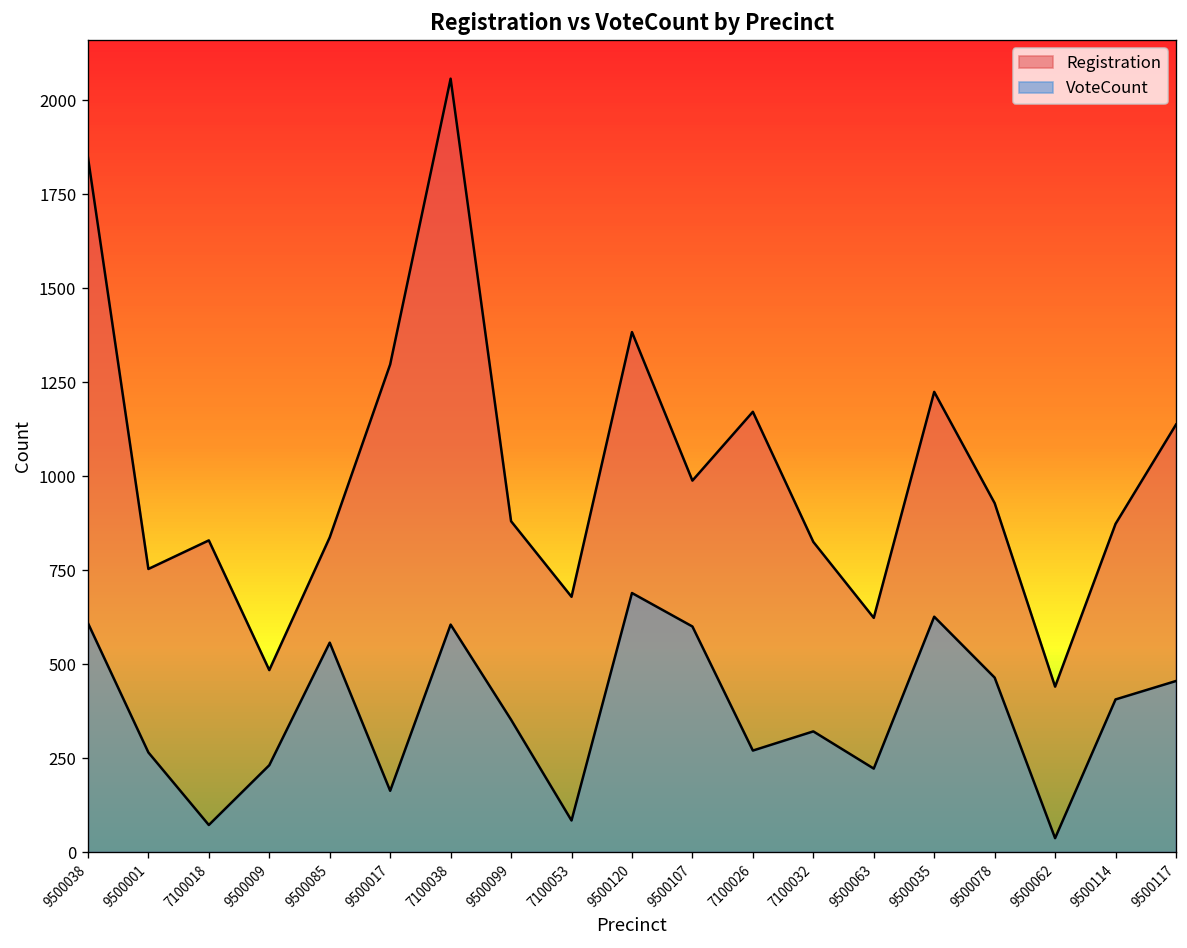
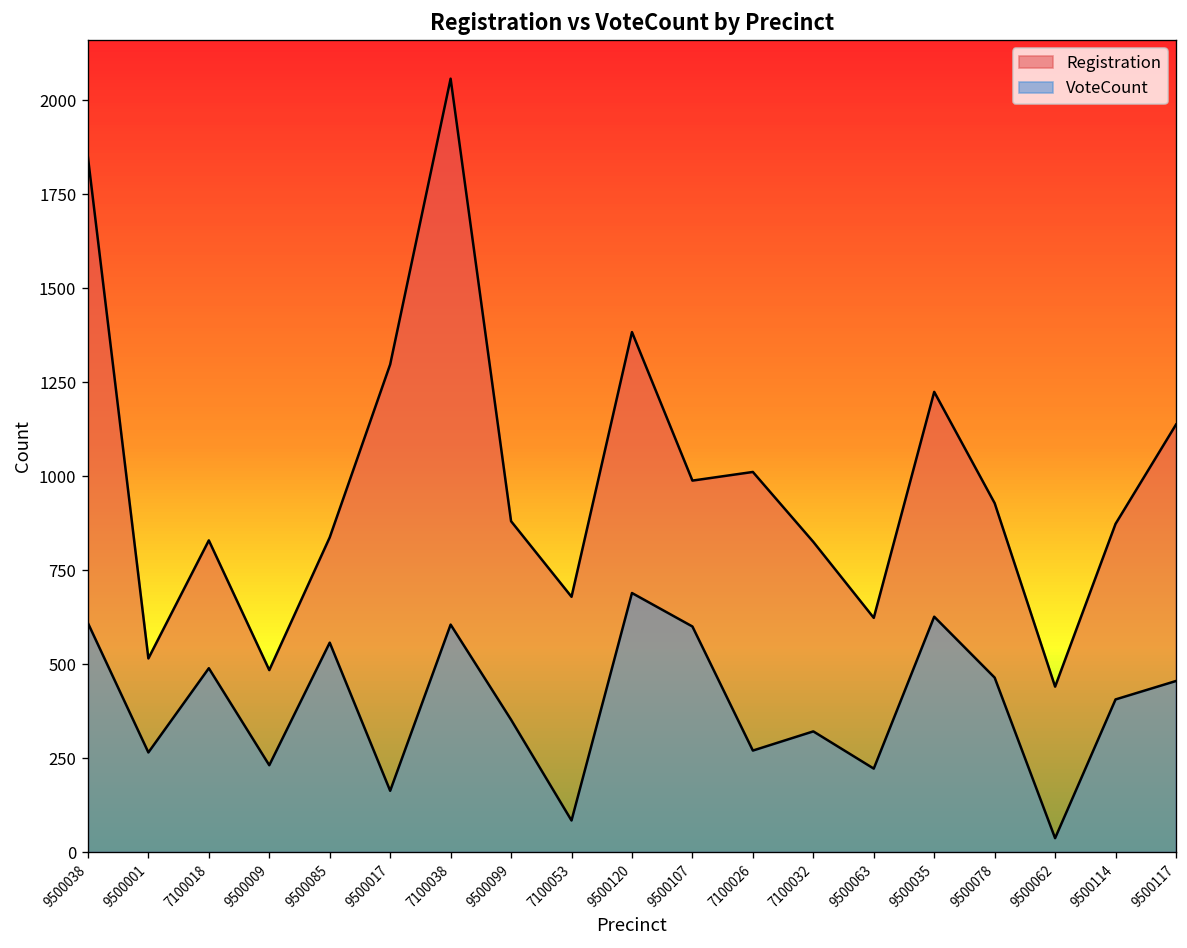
  {
    "Registration": {
      "9500038": 1850,
-     "9500001": 750,
+     "9500001": 520,
      "7100018": 830,
      "9500009": 480,
      "9500085": 840,
      "9500017": 1300,
      "7100038": 2060,
      "9500099": 880,
      "7100053": 680,
      "9500120": 1380,
      "9500107": 990,
-     "7100026": 1170,
+     "7100026": 1010,
      "7100032": 830,
      "9500063": 620,
      "9500035": 1220,
      "9500078": 930,
      "9500062": 440,
      "9500114": 870,
      "9500117": 1140
    },
    "VoteCount": {
      "9500038": 610,
      "9500001": 270,
-     "7100018": 70,
+     "7100018": 490,
      "9500009": 230,
      "9500085": 560,
      "9500017": 160,
      "7100038": 610,
      "9500099": 350,
      "7100053": 80,
      "9500120": 690,
      "9500107": 600,
      "7100026": 270,
      "7100032": 320,
      "9500063": 220,
      "9500035": 630,
      "9500078": 460,
      "9500062": 40,
      "9500114": 410,
      "9500117": 460
    }
  }
